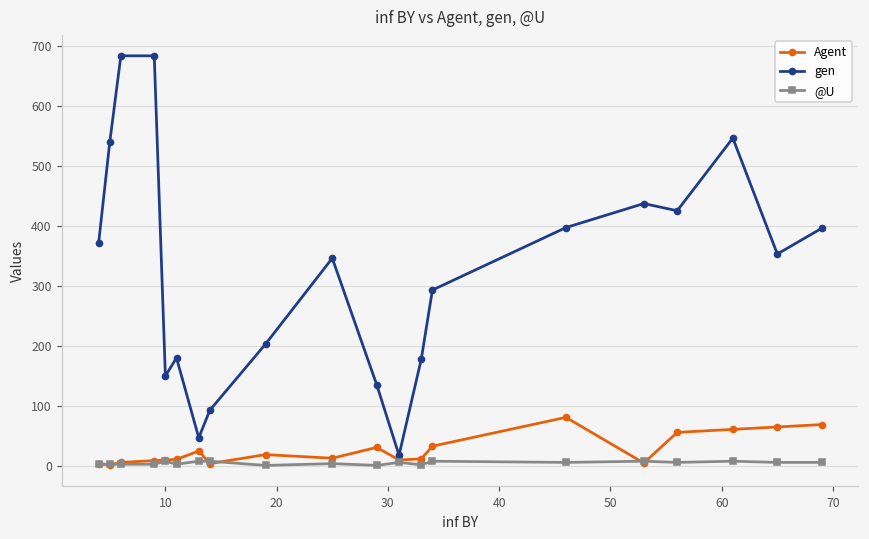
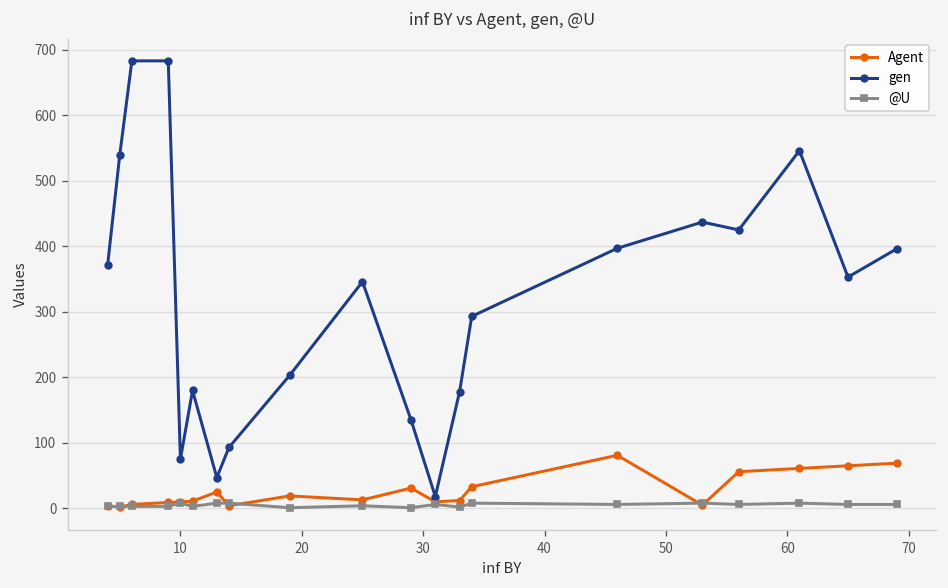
  {
    "gen": {
-     "10": 150
+     "10": 80
    }
  }
